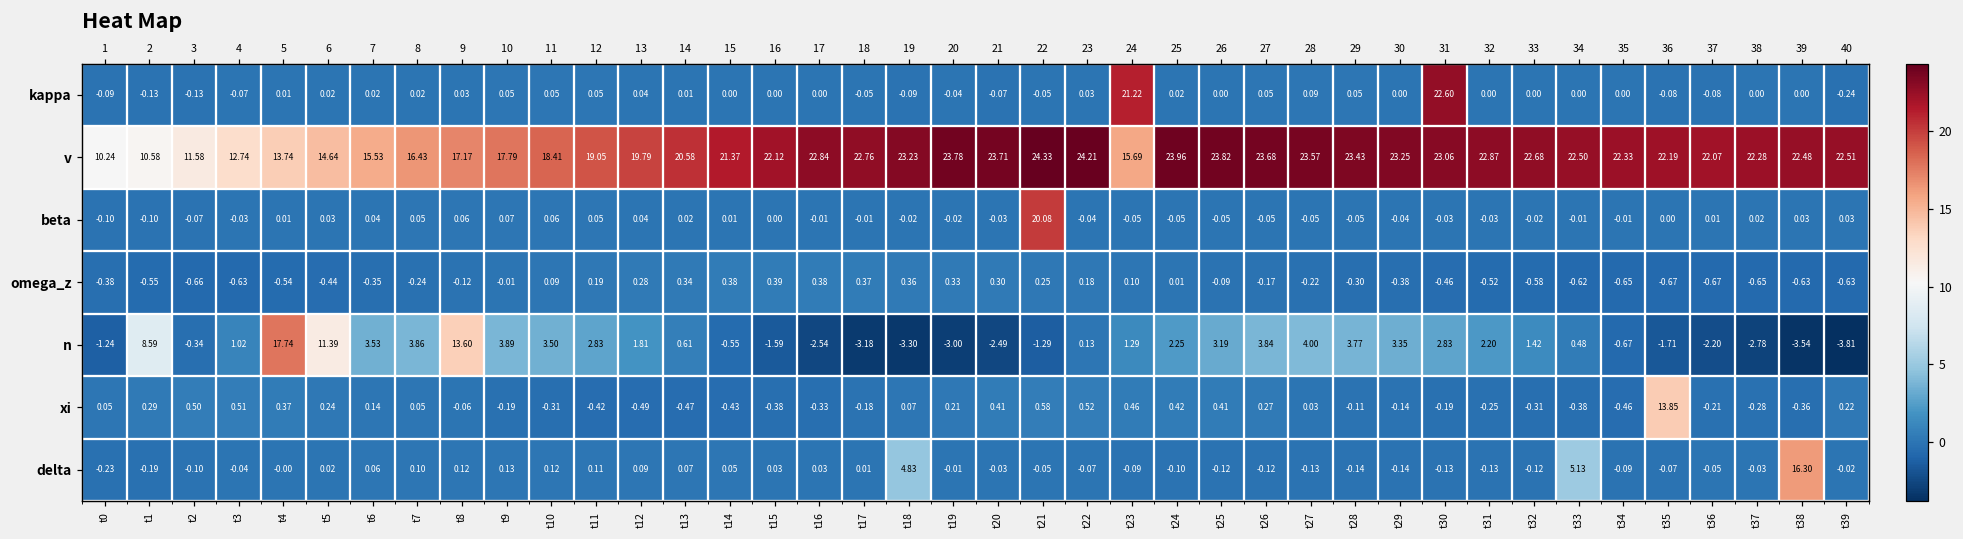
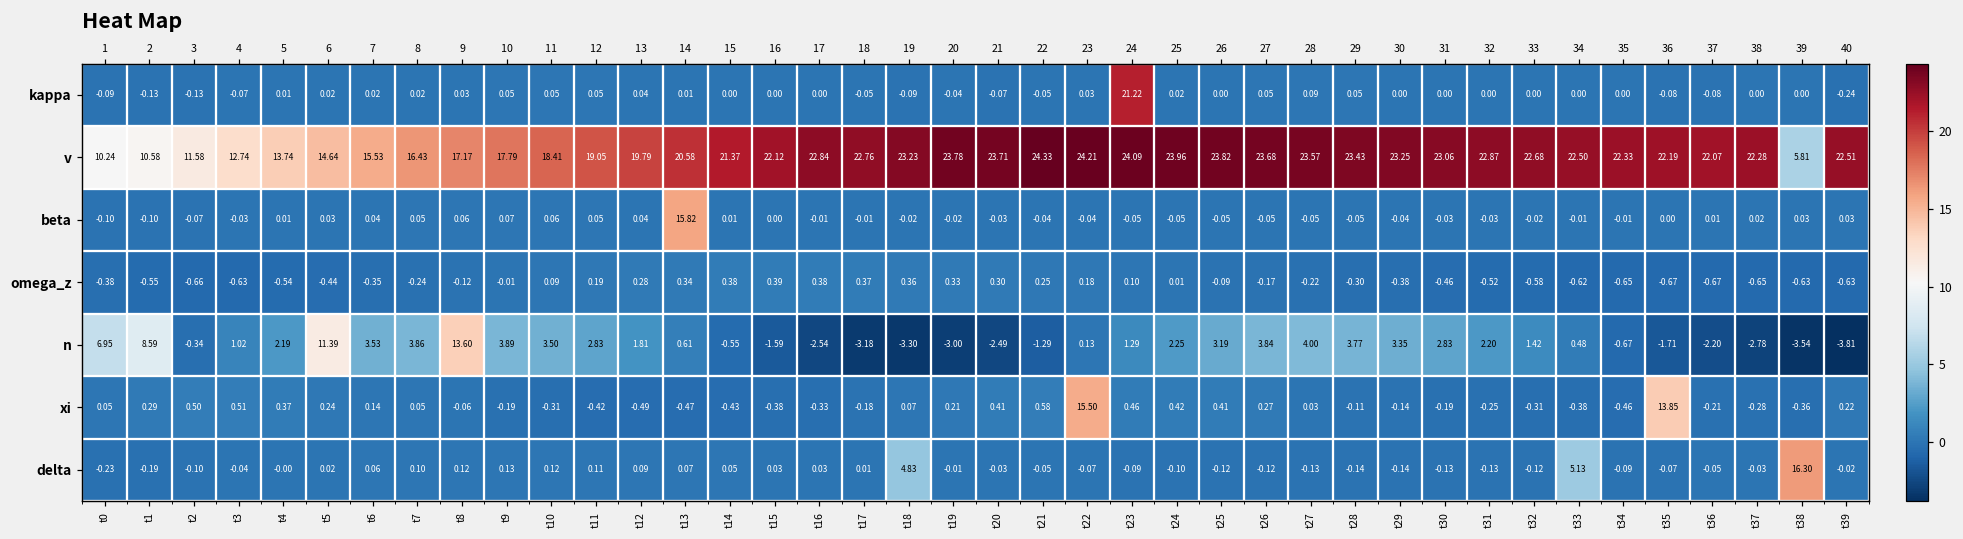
  {
    "kappa": {
      "t0": -0.09,
      "t1": -0.13,
      "t2": -0.13,
      "t3": -0.07,
      "t4": 0.01,
      "t5": 0.02,
      "t6": 0.02,
      "t7": 0.02,
      "t8": 0.03,
      "t9": 0.05,
      "t10": 0.05,
      "t11": 0.05,
      "t12": 0.04,
      "t13": 0.01,
      "t14": 0.00,
      "t15": 0.00,
      "t16": 0.00,
      "t17": -0.05,
      "t18": -0.09,
      "t19": -0.04,
      "t20": -0.07,
      "t21": -0.05,
      "t22": 0.03,
      "t23": 21.22,
      "t24": 0.02,
      "t25": 0.00,
      "t26": 0.05,
      "t27": 0.09,
      "t28": 0.05,
      "t29": 0.00,
-     "t30": 22.60,
+     "t30": 0.00,
      "t31": 0.00,
      "t32": 0.00,
      "t33": 0.00,
      "t34": 0.00,
      "t35": -0.08,
      "t36": -0.08,
      "t37": 0.00,
      "t38": 0.00,
      "t39": -0.24
    },
    "v": {
      "t0": 10.24,
      "t1": 10.58,
      "t2": 11.58,
      "t3": 12.74,
      "t4": 13.74,
      "t5": 14.64,
      "t6": 15.53,
      "t7": 16.43,
      "t8": 17.17,
      "t9": 17.79,
      "t10": 18.41,
      "t11": 19.05,
      "t12": 19.79,
      "t13": 20.58,
      "t14": 21.37,
      "t15": 22.12,
      "t16": 22.84,
      "t17": 22.76,
      "t18": 23.23,
      "t19": 23.78,
      "t20": 23.71,
      "t21": 24.33,
      "t22": 24.21,
-     "t23": 15.69,
+     "t23": 24.09,
      "t24": 23.96,
      "t25": 23.82,
      "t26": 23.68,
      "t27": 23.57,
      "t28": 23.43,
      "t29": 23.25,
      "t30": 23.06,
      "t31": 22.87,
      "t32": 22.68,
      "t33": 22.50,
      "t34": 22.33,
      "t35": 22.19,
      "t36": 22.07,
      "t37": 22.28,
-     "t38": 22.48,
+     "t38": 5.81,
      "t39": 22.51
    },
    "beta": {
      "t0": -0.10,
      "t1": -0.10,
      "t2": -0.07,
      "t3": -0.03,
      "t4": 0.01,
      "t5": 0.03,
      "t6": 0.04,
      "t7": 0.05,
      "t8": 0.06,
      "t9": 0.07,
      "t10": 0.06,
      "t11": 0.05,
      "t12": 0.04,
-     "t13": 0.02,
+     "t13": 15.82,
      "t14": 0.01,
      "t15": 0.00,
      "t16": -0.01,
      "t17": -0.01,
      "t18": -0.02,
      "t19": -0.02,
      "t20": -0.03,
-     "t21": 20.08,
+     "t21": -0.04,
      "t22": -0.04,
      "t23": -0.05,
      "t24": -0.05,
      "t25": -0.05,
      "t26": -0.05,
      "t27": -0.05,
      "t28": -0.05,
      "t29": -0.04,
      "t30": -0.03,
      "t31": -0.03,
      "t32": -0.02,
      "t33": -0.01,
      "t34": -0.01,
      "t35": 0.00,
      "t36": 0.01,
      "t37": 0.02,
      "t38": 0.03,
      "t39": 0.03
    },
    "n": {
-     "t0": -1.24,
+     "t0": 6.95,
      "t1": 8.59,
      "t2": -0.34,
      "t3": 1.02,
-     "t4": 17.74,
+     "t4": 2.19,
      "t5": 11.39,
      "t6": 3.53,
      "t7": 3.86,
      "t8": 13.60,
      "t9": 3.89,
      "t10": 3.50,
      "t11": 2.83,
      "t12": 1.81,
      "t13": 0.61,
      "t14": -0.55,
      "t15": -1.59,
      "t16": -2.54,
      "t17": -3.18,
      "t18": -3.30,
      "t19": -3.00,
      "t20": -2.49,
      "t21": -1.29,
      "t22": 0.13,
      "t23": 1.29,
      "t24": 2.25,
      "t25": 3.19,
      "t26": 3.84,
      "t27": 4.00,
      "t28": 3.77,
      "t29": 3.35,
      "t30": 2.83,
      "t31": 2.20,
      "t32": 1.42,
      "t33": 0.48,
      "t34": -0.67,
      "t35": -1.71,
      "t36": -2.20,
      "t37": -2.78,
      "t38": -3.54,
      "t39": -3.81
    },
    "xi": {
      "t0": 0.05,
      "t1": 0.29,
      "t2": 0.50,
      "t3": 0.51,
      "t4": 0.37,
      "t5": 0.24,
      "t6": 0.14,
      "t7": 0.05,
      "t8": -0.06,
      "t9": -0.19,
      "t10": -0.31,
      "t11": -0.42,
      "t12": -0.49,
      "t13": -0.47,
      "t14": -0.43,
      "t15": -0.38,
      "t16": -0.33,
      "t17": -0.18,
      "t18": 0.07,
      "t19": 0.21,
      "t20": 0.41,
      "t21": 0.58,
-     "t22": 0.52,
+     "t22": 15.50,
      "t23": 0.46,
      "t24": 0.42,
      "t25": 0.41,
      "t26": 0.27,
      "t27": 0.03,
      "t28": -0.11,
      "t29": -0.14,
      "t30": -0.19,
      "t31": -0.25,
      "t32": -0.31,
      "t33": -0.38,
      "t34": -0.46,
      "t35": 13.85,
      "t36": -0.21,
      "t37": -0.28,
      "t38": -0.36,
      "t39": 0.22
    }
  }
